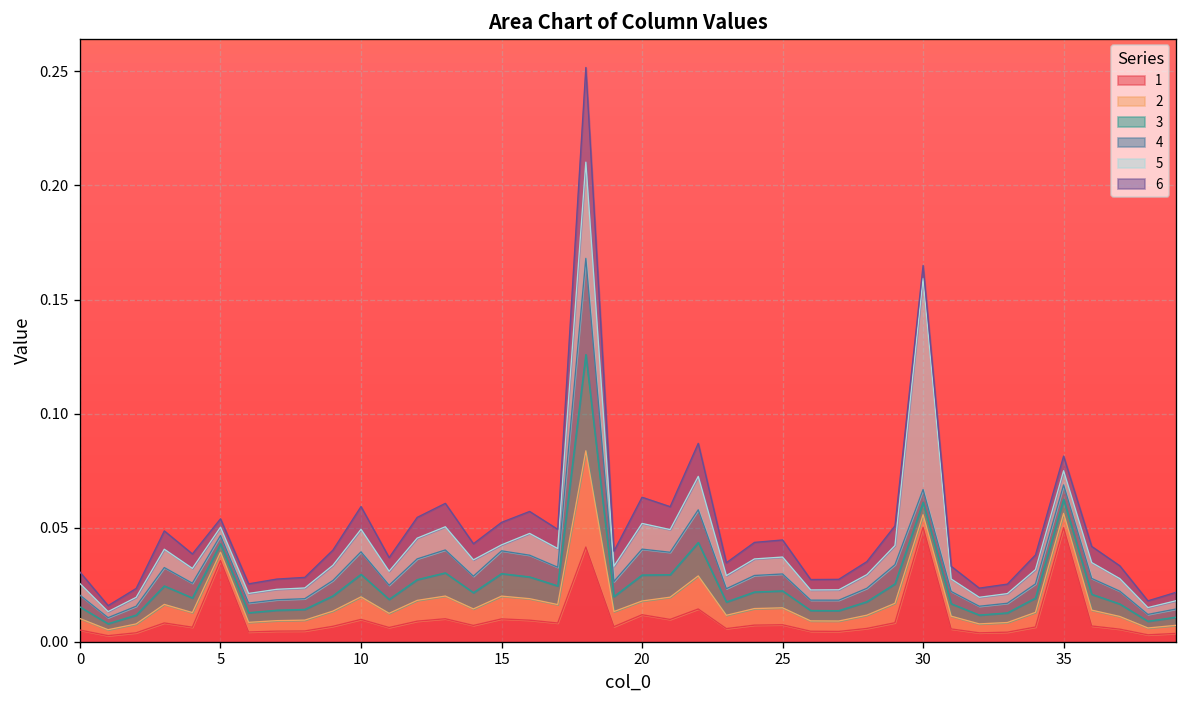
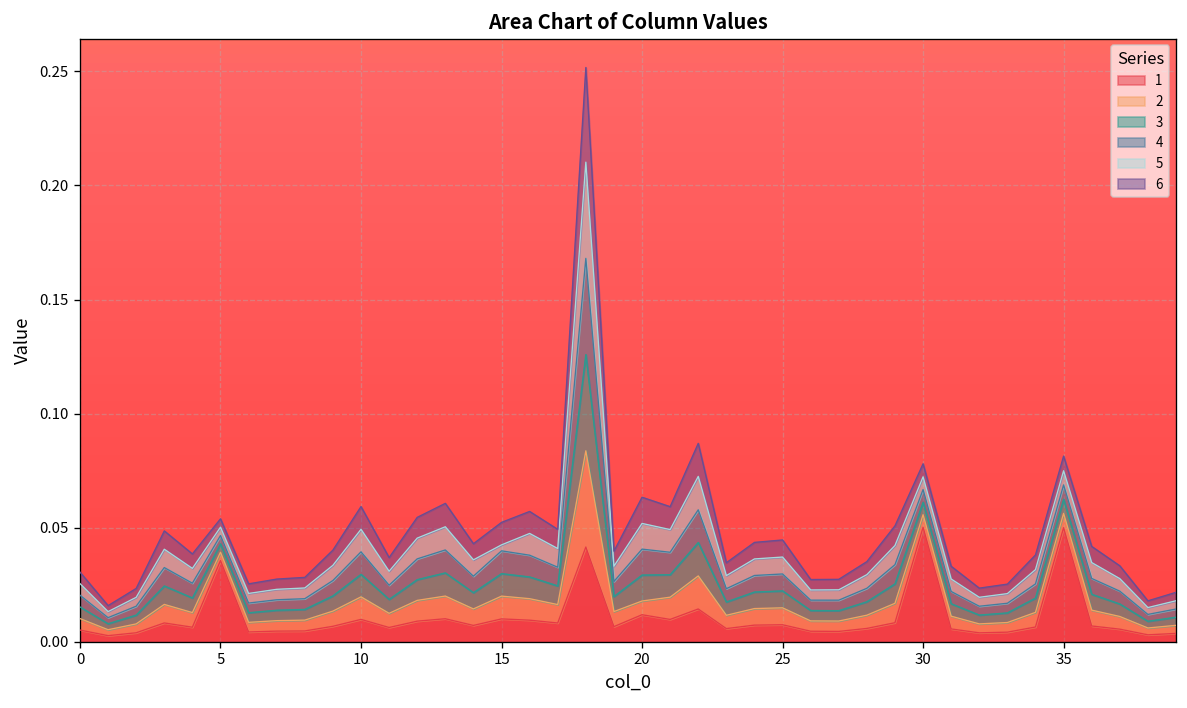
  {
    "1": {
      "0": 0.005,
      "5": 0.036,
      "10": 0.010,
      "15": 0.010,
      "20": 0.012,
      "25": 0.007,
      "30": 0.050,
      "35": 0.050
    },
    "2": {
      "0": 0.005,
      "5": 0.004,
      "10": 0.010,
      "15": 0.010,
      "20": 0.006,
      "25": 0.007,
      "30": 0.006,
      "35": 0.006
    },
    "5": {
      "0": 0.005,
      "5": 0.004,
      "10": 0.010,
      "15": 0.003,
      "20": 0.011,
      "25": 0.007,
-     "30": 0.093,
+     "30": 0.006,
      "35": 0.006
    }
  }
